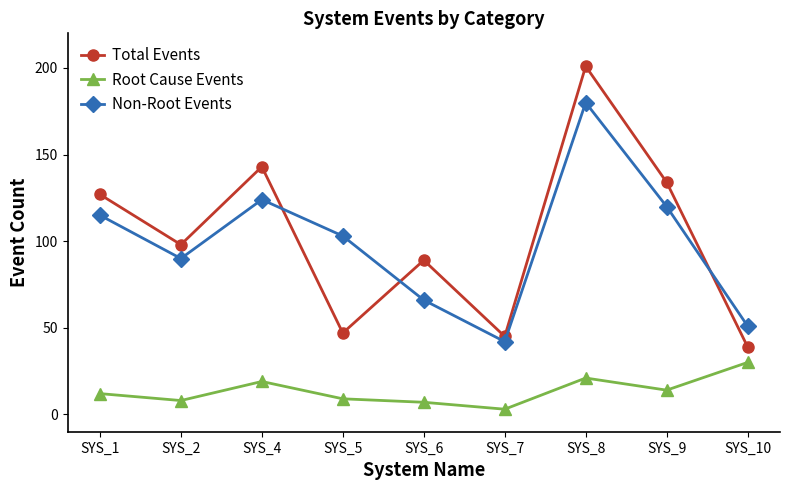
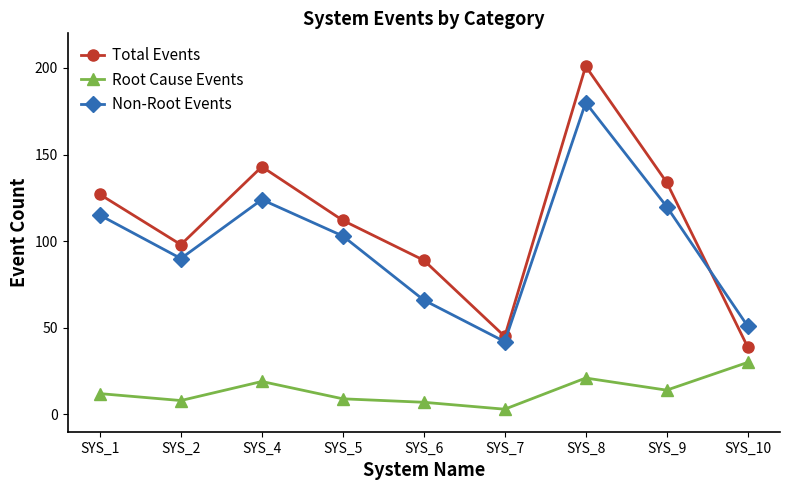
  {
    "Total Events": {
      "SYS_1": 127,
      "SYS_2": 98,
      "SYS_4": 143,
-     "SYS_5": 47,
+     "SYS_5": 112,
      "SYS_6": 89,
      "SYS_7": 45,
      "SYS_8": 201,
      "SYS_9": 134,
      "SYS_10": 39
    },
    "Root Cause Events": {
      "SYS_1": 12,
      "SYS_2": 8,
      "SYS_4": 19,
      "SYS_5": 9,
      "SYS_6": 7,
      "SYS_7": 3,
      "SYS_8": 21,
      "SYS_9": 14,
      "SYS_10": 30
    },
    "Non-Root Events": {
      "SYS_1": 115,
      "SYS_2": 90,
      "SYS_4": 124,
      "SYS_5": 103,
      "SYS_6": 66,
      "SYS_7": 42,
      "SYS_8": 180,
      "SYS_9": 120,
      "SYS_10": 51
    }
  }
